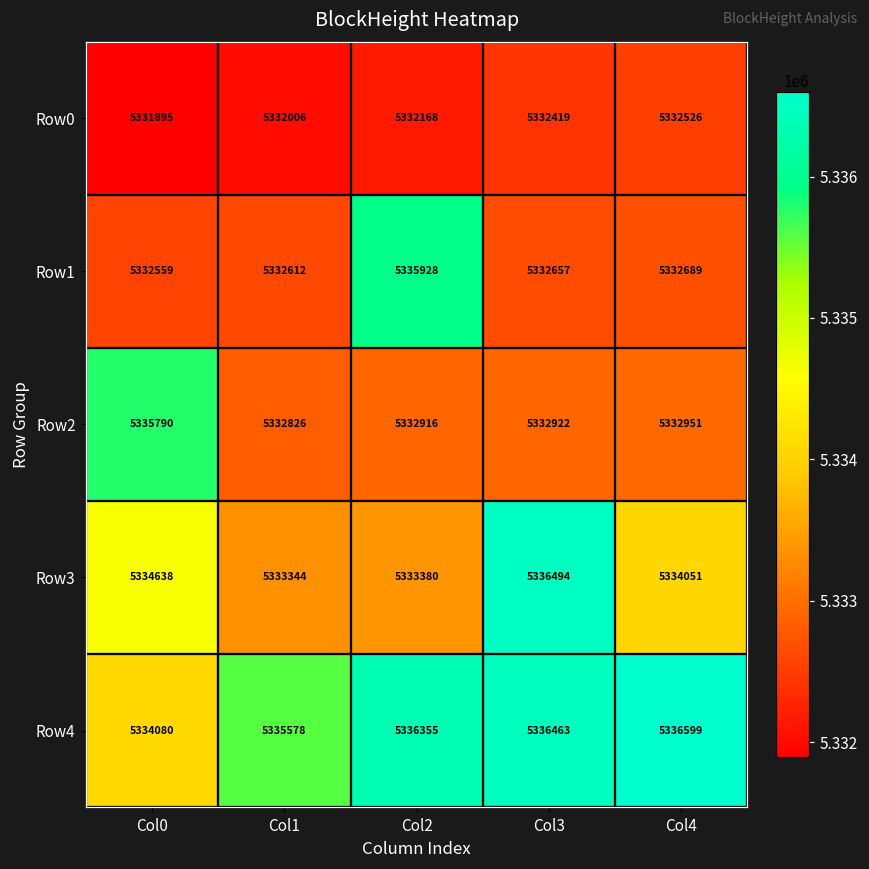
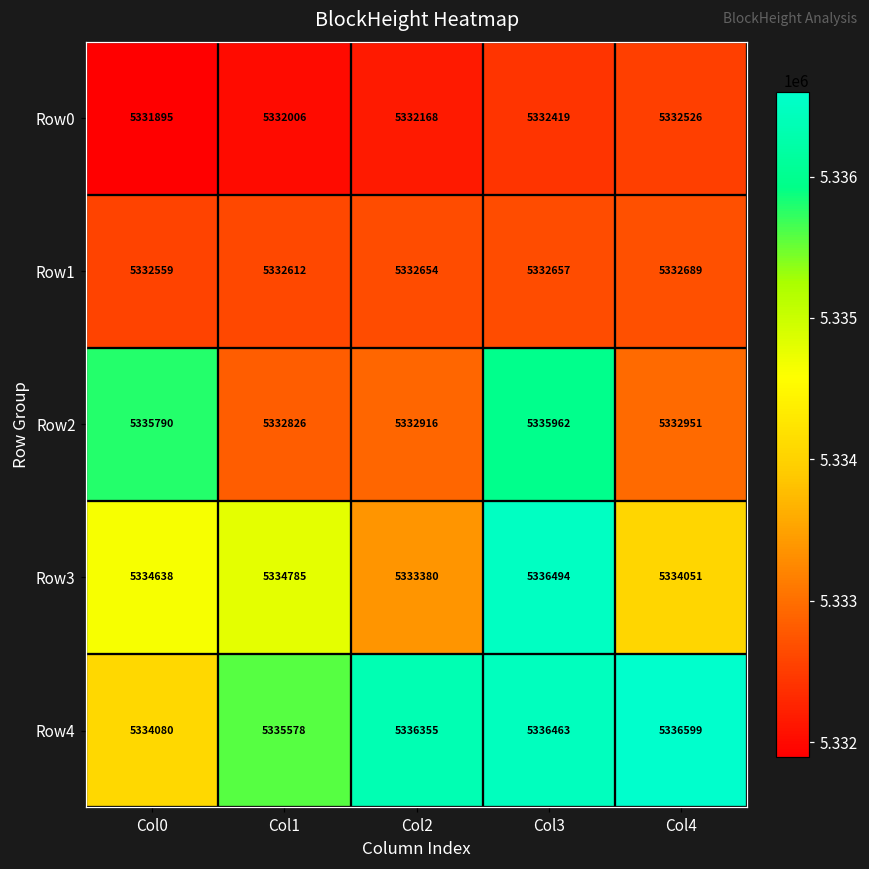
  {
    "Row0": {
      "Col0": 5331895,
      "Col1": 5332006,
      "Col2": 5332168,
      "Col3": 5332419,
      "Col4": 5332526
    },
    "Row1": {
      "Col0": 5332559,
      "Col1": 5332612,
-     "Col2": 5335928,
+     "Col2": 5332654,
      "Col3": 5332657,
      "Col4": 5332689
    },
    "Row2": {
      "Col0": 5335790,
      "Col1": 5332826,
      "Col2": 5332916,
-     "Col3": 5332922,
+     "Col3": 5335962,
      "Col4": 5332951
    },
    "Row3": {
      "Col0": 5334638,
-     "Col1": 5333344,
+     "Col1": 5334785,
      "Col2": 5333380,
      "Col3": 5336494,
      "Col4": 5334051
    },
    "Row4": {
      "Col0": 5334080,
      "Col1": 5335578,
      "Col2": 5336355,
      "Col3": 5336463,
      "Col4": 5336599
    }
  }
